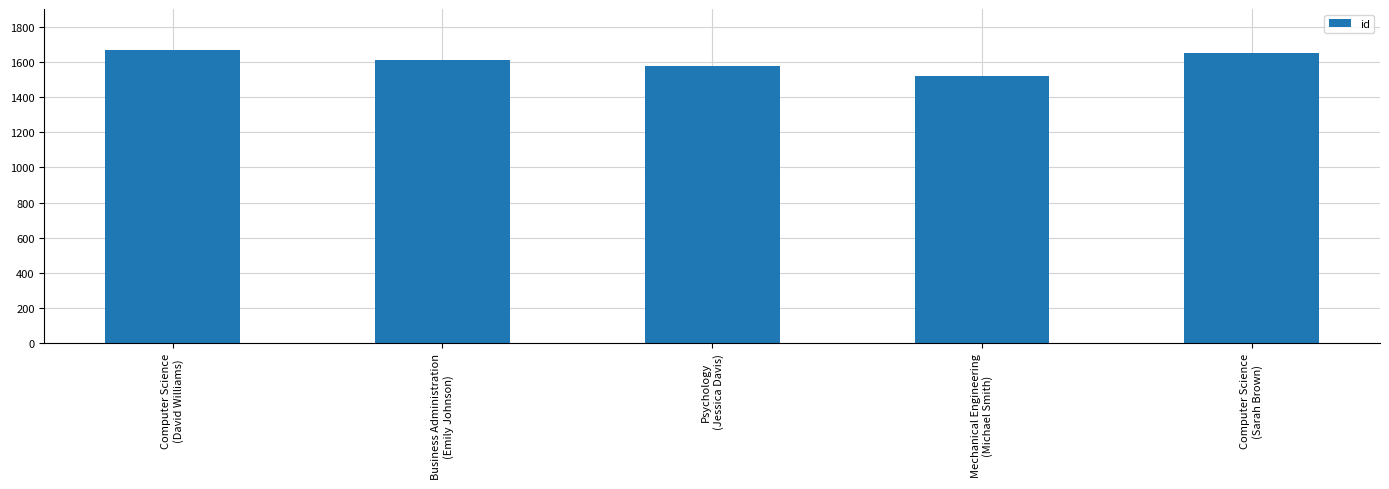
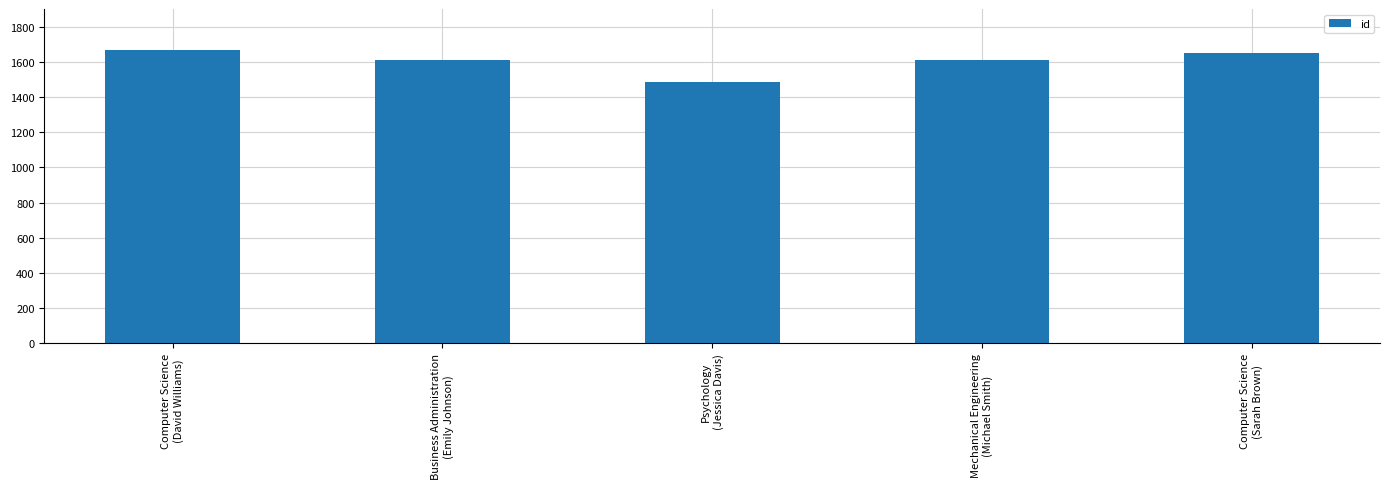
  {
    "Computer Science (David Williams)": 1670,
    "Business Administration (Emily Johnson)": 1610,
-   "Psychology (Jessica Davis)": 1570,
-   "Mechanical Engineering (Michael Smith)": 1520,
+   "Psychology (Jessica Davis)": 1490,
+   "Mechanical Engineering (Michael Smith)": 1610,
    "Computer Science (Sarah Brown)": 1650
  }
